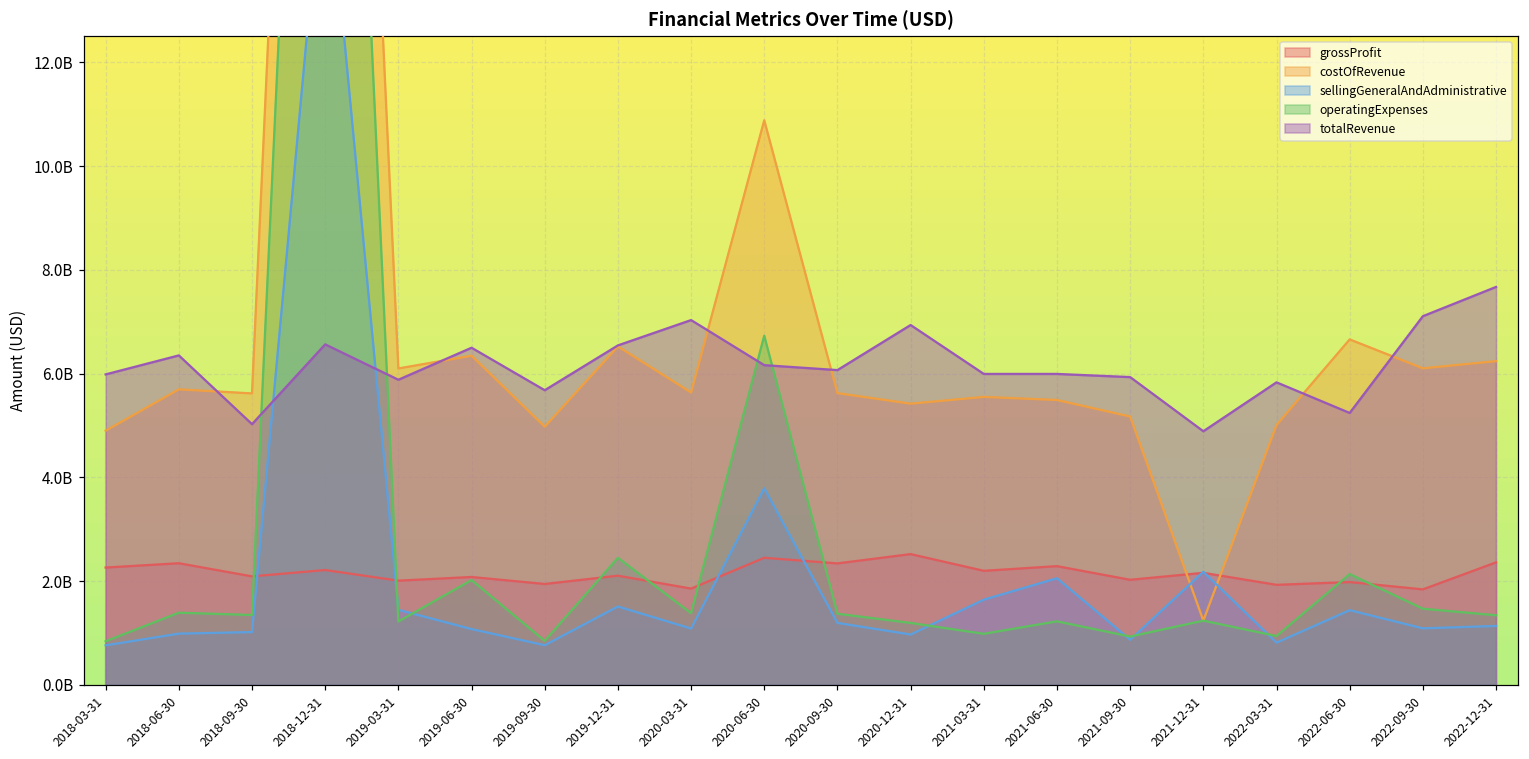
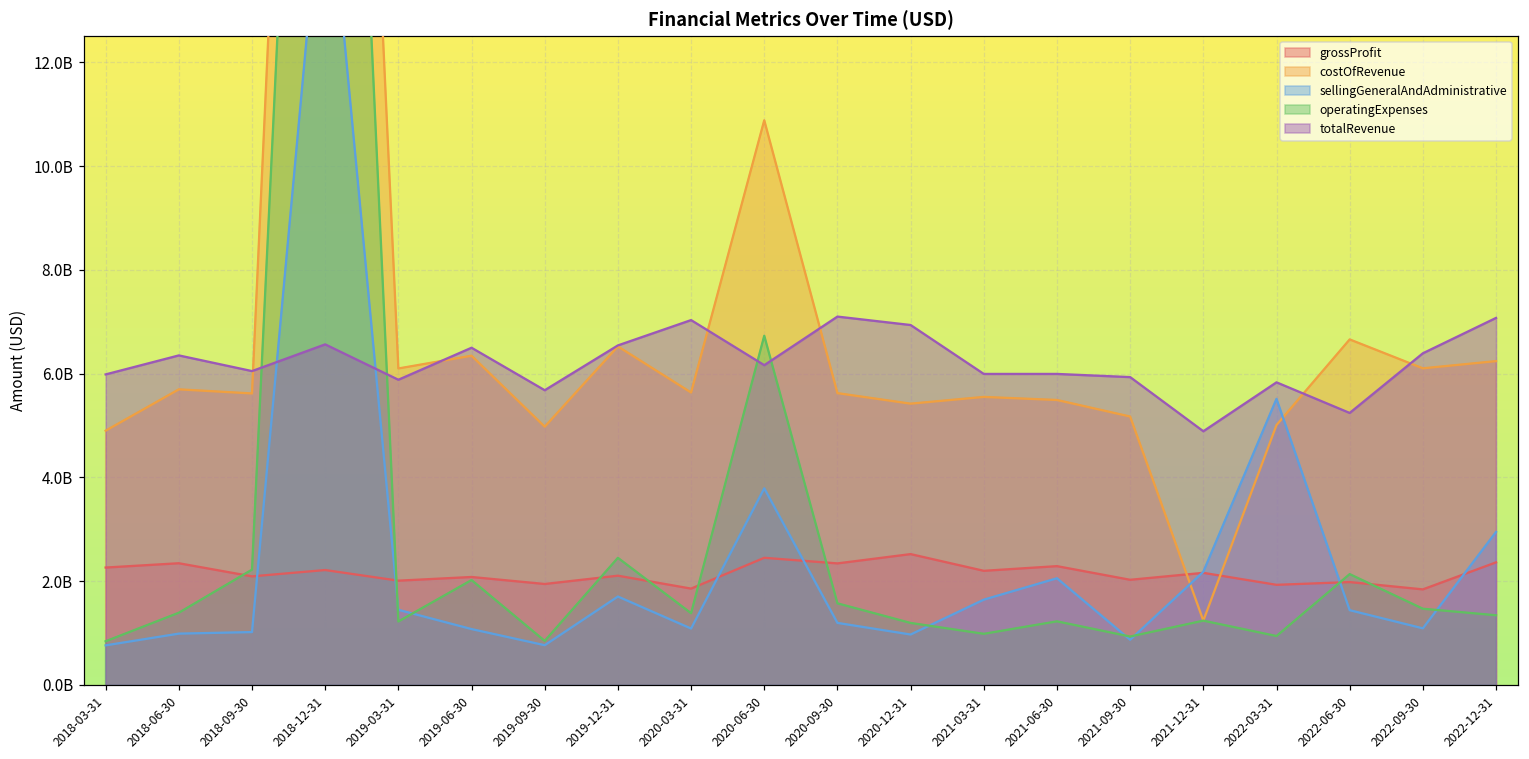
  {
    "sellingGeneralAndAdministrative": {
      "2018-03-31": 800000000,
      "2018-06-30": 1000000000,
      "2018-09-30": 1000000000,
      "2019-03-31": 1400000000,
      "2019-06-30": 1100000000,
      "2019-09-30": 800000000,
-     "2019-12-31": 1500000000,
+     "2019-12-31": 1700000000,
      "2020-03-31": 1100000000,
      "2020-06-30": 3800000000,
      "2020-09-30": 1200000000,
      "2020-12-31": 1000000000,
      "2021-03-31": 1600000000,
      "2021-06-30": 2100000000,
      "2021-09-30": 900000000,
-     "2022-03-31": 800000000,
+     "2022-03-31": 5500000000,
      "2022-06-30": 1400000000,
      "2022-09-30": 1100000000,
-     "2022-12-31": 1100000000
+     "2022-12-31": 2900000000
    },
    "operatingExpenses": {
      "2018-03-31": 800000000,
      "2018-06-30": 1400000000,
-     "2018-09-30": 1300000000,
+     "2018-09-30": 2200000000,
      "2019-03-31": 1200000000,
      "2019-06-30": 2000000000,
      "2019-09-30": 900000000,
      "2019-12-31": 2500000000,
      "2020-03-31": 1400000000,
      "2020-06-30": 6700000000,
-     "2020-09-30": 1400000000,
+     "2020-09-30": 1600000000,
      "2020-12-31": 1200000000,
      "2021-03-31": 1000000000,
      "2021-06-30": 1200000000,
      "2021-09-30": 900000000,
      "2022-03-31": 900000000,
      "2022-06-30": 2100000000,
      "2022-09-30": 1500000000,
      "2022-12-31": 1300000000
    },
    "totalRevenue": {
      "2018-03-31": 6000000000,
      "2018-06-30": 6400000000,
-     "2018-09-30": 5000000000,
+     "2018-09-30": 6100000000,
      "2018-12-31": 6600000000,
      "2019-03-31": 5900000000,
      "2019-06-30": 6500000000,
      "2019-09-30": 5700000000,
      "2020-03-31": 7000000000,
      "2020-06-30": 6200000000,
-     "2020-09-30": 6100000000,
+     "2020-09-30": 7100000000,
      "2020-12-31": 6900000000,
      "2021-03-31": 6000000000,
      "2021-06-30": 6000000000,
      "2021-09-30": 5900000000,
      "2021-12-31": 4900000000,
      "2022-03-31": 5800000000,
      "2022-06-30": 5200000000,
-     "2022-09-30": 7100000000,
-     "2022-12-31": 7700000000
+     "2022-09-30": 6400000000,
+     "2022-12-31": 7100000000
    }
  }
